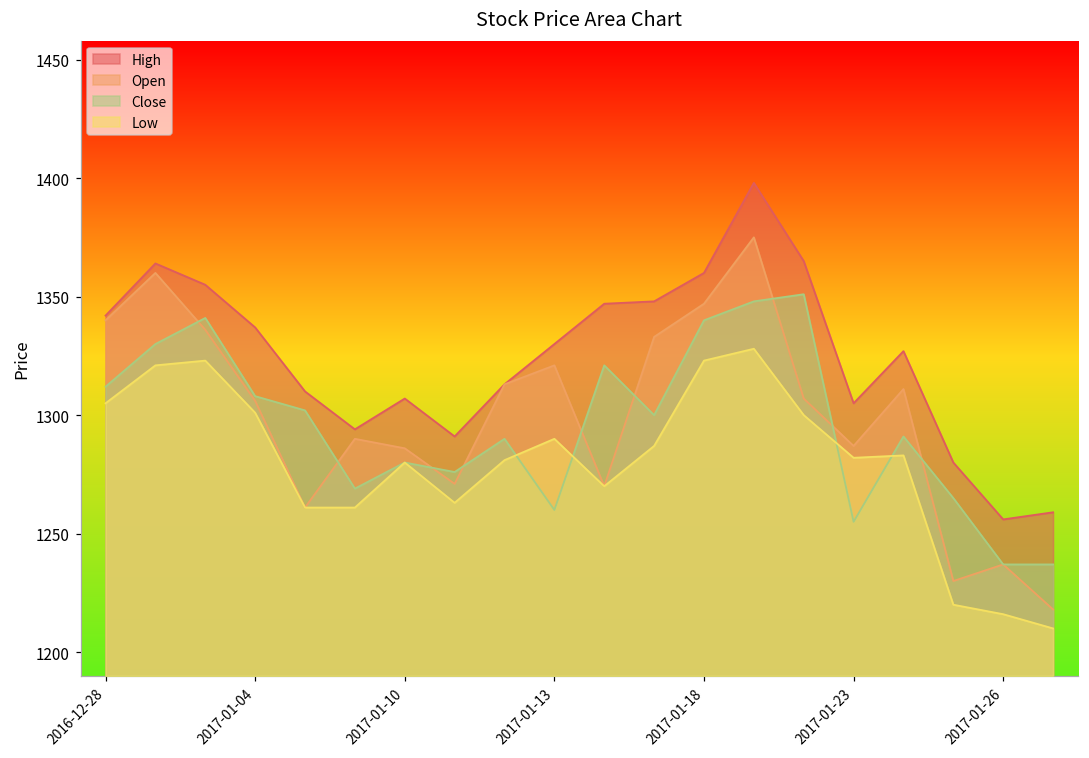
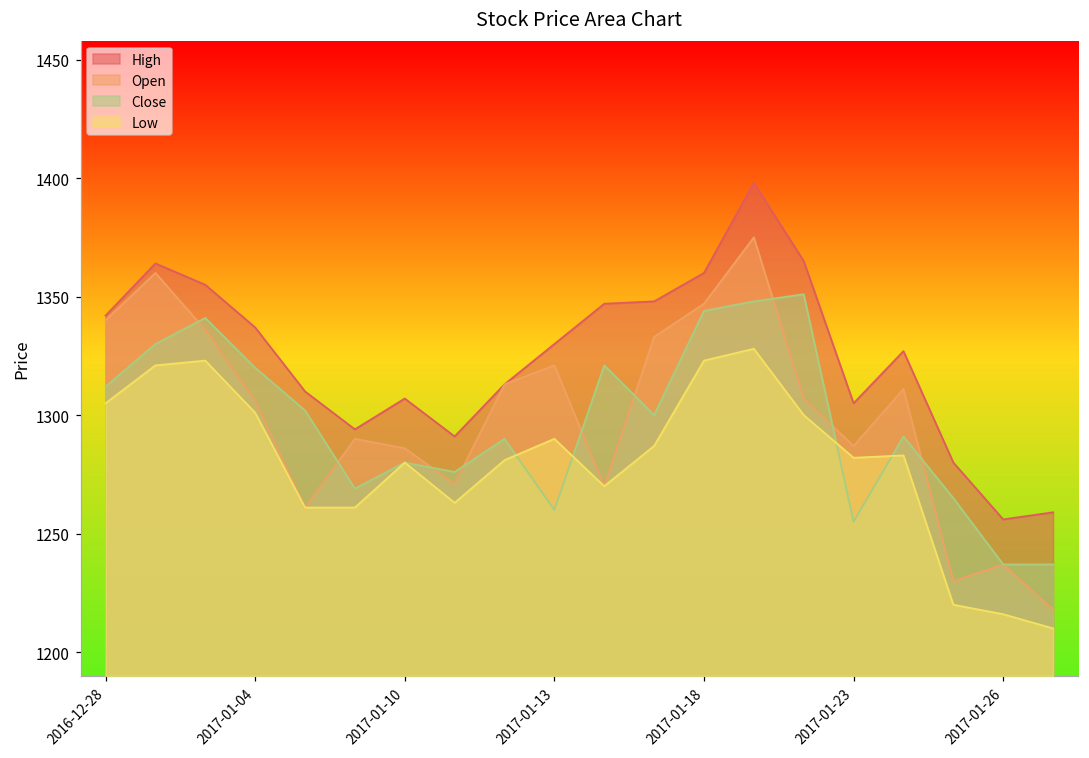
  {
    "Close": {
      "2016-12-28": 1312,
-     "2017-01-04": 1308,
+     "2017-01-04": 1320,
      "2017-01-13": 1260,
-     "2017-01-18": 1340,
+     "2017-01-18": 1344,
      "2017-01-23": 1255
    }
  }
